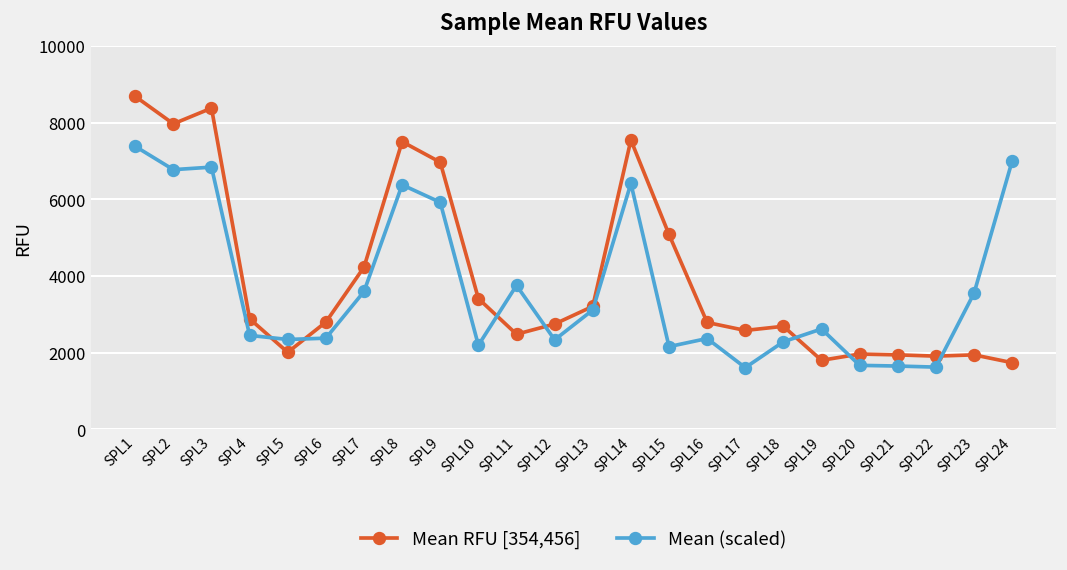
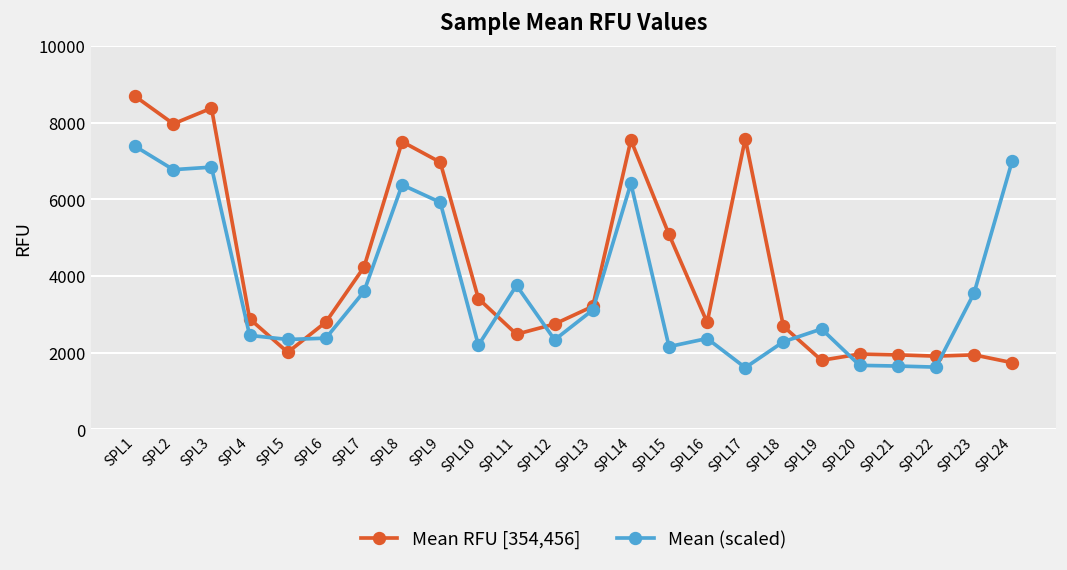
  {
    "Mean RFU [354,456]": {
      "SPL1": 8700,
      "SPL2": 8000,
      "SPL3": 8400,
      "SPL4": 2900,
      "SPL5": 2000,
      "SPL6": 2800,
      "SPL7": 4200,
      "SPL8": 7500,
      "SPL9": 7000,
      "SPL10": 3400,
      "SPL11": 2500,
      "SPL12": 2700,
      "SPL13": 3200,
      "SPL14": 7500,
      "SPL15": 5100,
      "SPL16": 2800,
-     "SPL17": 2600,
+     "SPL17": 7600,
      "SPL18": 2700,
      "SPL19": 1800,
      "SPL20": 2000,
      "SPL21": 1900,
      "SPL22": 1900,
      "SPL23": 1900,
      "SPL24": 1700
    },
    "Mean (scaled)": {
      "SPL1": 7400,
      "SPL2": 6800,
      "SPL3": 6800,
      "SPL4": 2500,
      "SPL5": 2300,
      "SPL6": 2400,
      "SPL7": 3600,
      "SPL8": 6400,
      "SPL9": 5900,
      "SPL10": 2200,
      "SPL11": 3800,
      "SPL12": 2300,
      "SPL13": 3100,
      "SPL14": 6400,
      "SPL15": 2200,
      "SPL16": 2400,
      "SPL17": 1600,
      "SPL18": 2300,
      "SPL19": 2600,
      "SPL20": 1700,
      "SPL21": 1700,
      "SPL22": 1600,
      "SPL23": 3600,
      "SPL24": 7000
    }
  }
